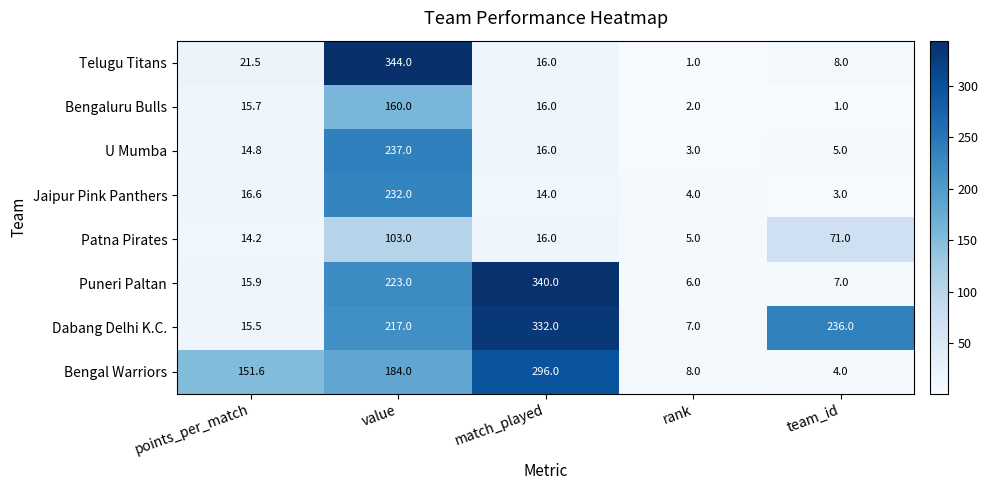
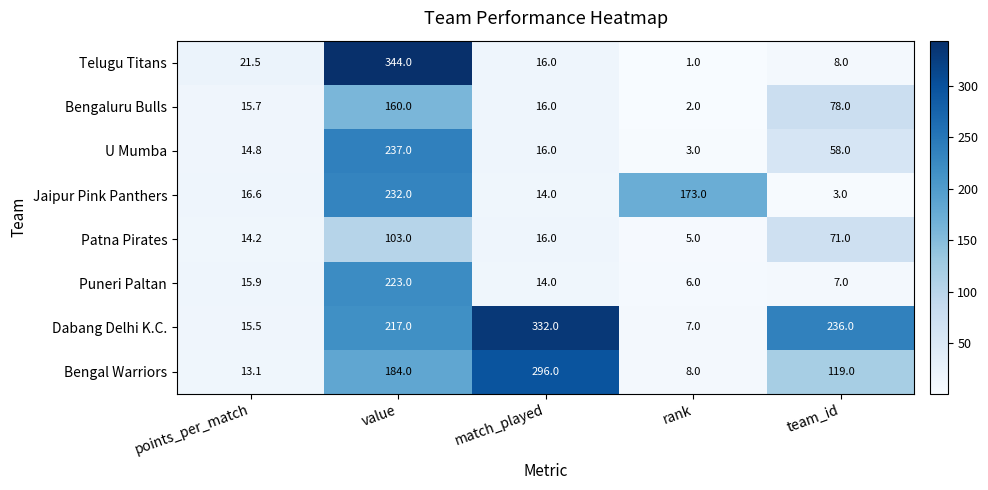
  {
    "Telugu Titans": {
      "points_per_match": 21.5,
      "value": 344.0,
      "match_played": 16.0,
      "rank": 1.0,
      "team_id": 8.0
    },
    "Bengaluru Bulls": {
      "points_per_match": 15.7,
      "value": 160.0,
      "match_played": 16.0,
      "rank": 2.0,
-     "team_id": 1.0
+     "team_id": 78.0
    },
    "U Mumba": {
      "points_per_match": 14.8,
      "value": 237.0,
      "match_played": 16.0,
      "rank": 3.0,
-     "team_id": 5.0
+     "team_id": 58.0
    },
    "Jaipur Pink Panthers": {
      "points_per_match": 16.6,
      "value": 232.0,
      "match_played": 14.0,
-     "rank": 4.0,
+     "rank": 173.0,
      "team_id": 3.0
    },
    "Patna Pirates": {
      "points_per_match": 14.2,
      "value": 103.0,
      "match_played": 16.0,
      "rank": 5.0,
      "team_id": 71.0
    },
    "Puneri Paltan": {
      "points_per_match": 15.9,
      "value": 223.0,
-     "match_played": 340.0,
+     "match_played": 14.0,
      "rank": 6.0,
      "team_id": 7.0
    },
    "Dabang Delhi K.C.": {
      "points_per_match": 15.5,
      "value": 217.0,
      "match_played": 332.0,
      "rank": 7.0,
      "team_id": 236.0
    },
    "Bengal Warriors": {
-     "points_per_match": 151.6,
+     "points_per_match": 13.1,
      "value": 184.0,
      "match_played": 296.0,
      "rank": 8.0,
-     "team_id": 4.0
+     "team_id": 119.0
    }
  }
